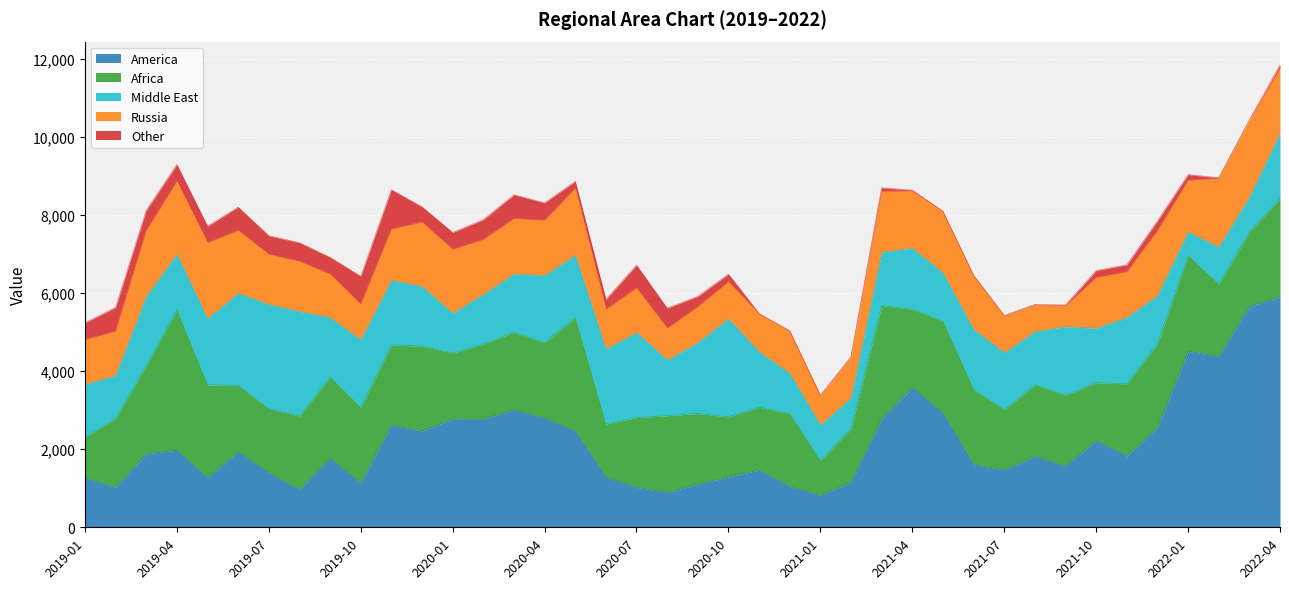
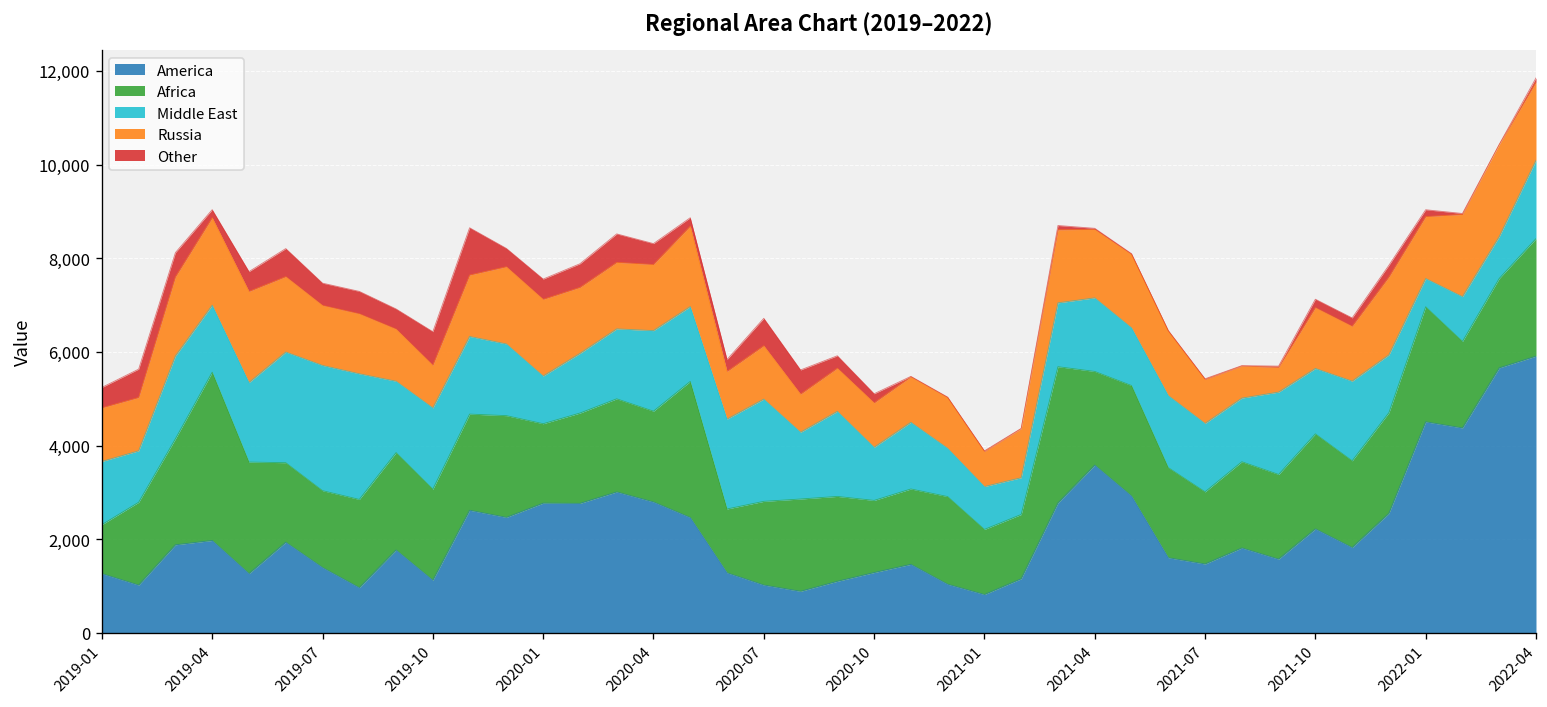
  {
    "America": {
      "2019-01": "1,300",
      "2019-04": "2,000",
      "2019-07": "1,400",
      "2019-10": "1,100",
      "2020-01": "2,800",
      "2020-04": "2,800",
      "2020-07": "1,000",
      "2020-10": "1,300",
      "2021-01": "800",
      "2021-04": "3,600",
      "2021-07": "1,500",
      "2021-10": "2,200",
      "2022-01": "4,500",
      "2022-04": "5,900"
    },
    "Africa": {
      "2019-01": "1,000",
      "2019-04": "3,600",
      "2019-07": "1,600",
      "2019-10": "1,900",
      "2020-01": "1,700",
      "2020-04": "1,900",
      "2020-07": "1,800",
      "2020-10": "1,500",
-     "2021-01": "900",
+     "2021-01": "1,400",
      "2021-04": "2,000",
      "2021-07": "1,500",
-     "2021-10": "1,500",
+     "2021-10": "2,000",
      "2022-01": "2,500",
      "2022-04": "2,500"
    },
    "Middle East": {
      "2019-01": "1,300",
      "2019-04": "1,400",
      "2019-07": "2,700",
      "2019-10": "1,700",
      "2020-01": "1,000",
      "2020-04": "1,700",
      "2020-07": "2,200",
-     "2020-10": "2,500",
+     "2020-10": "1,100",
      "2021-01": "900",
      "2021-04": "1,600",
      "2021-07": "1,500",
      "2021-10": "1,400",
      "2022-01": "600",
      "2022-04": "1,700"
    },
    "Russia": {
      "2019-01": "1,100",
      "2019-04": "1,900",
      "2019-07": "1,300",
      "2019-10": "900",
      "2020-01": "1,600",
      "2020-04": "1,400",
      "2020-07": "1,100",
      "2020-10": "900",
      "2021-10": "1,300",
      "2022-01": "1,300",
      "2022-04": "1,700"
    },
    "Other": {
      "2019-01": "400",
-     "2019-04": "400",
+     "2019-04": "200",
      "2019-07": "500",
      "2019-10": "700",
      "2020-01": "400",
      "2020-04": "400",
      "2020-07": "600",
      "2020-10": "200",
      "2021-10": "200",
      "2022-01": "100",
      "2022-04": "100"
    }
  }
